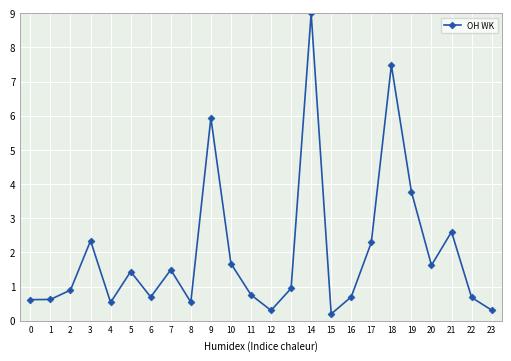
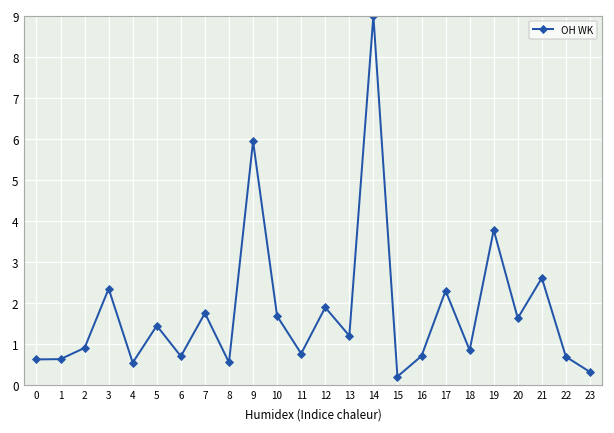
  {
    "0": 0.6,
    "1": 0.6,
    "2": 0.9,
    "3": 2.3,
    "4": 0.5,
    "5": 1.4,
    "6": 0.7,
-   "7": 1.5,
+   "7": 1.7,
    "8": 0.5,
    "9": 5.9,
    "10": 1.7,
    "11": 0.8,
-   "12": 0.3,
-   "13": 0.9,
+   "12": 1.9,
+   "13": 1.2,
    "14": 9.0,
    "15": 0.2,
    "16": 0.7,
    "17": 2.3,
-   "18": 7.5,
+   "18": 0.8,
    "19": 3.8,
    "20": 1.6,
    "21": 2.6,
    "22": 0.7,
    "23": 0.3
  }
